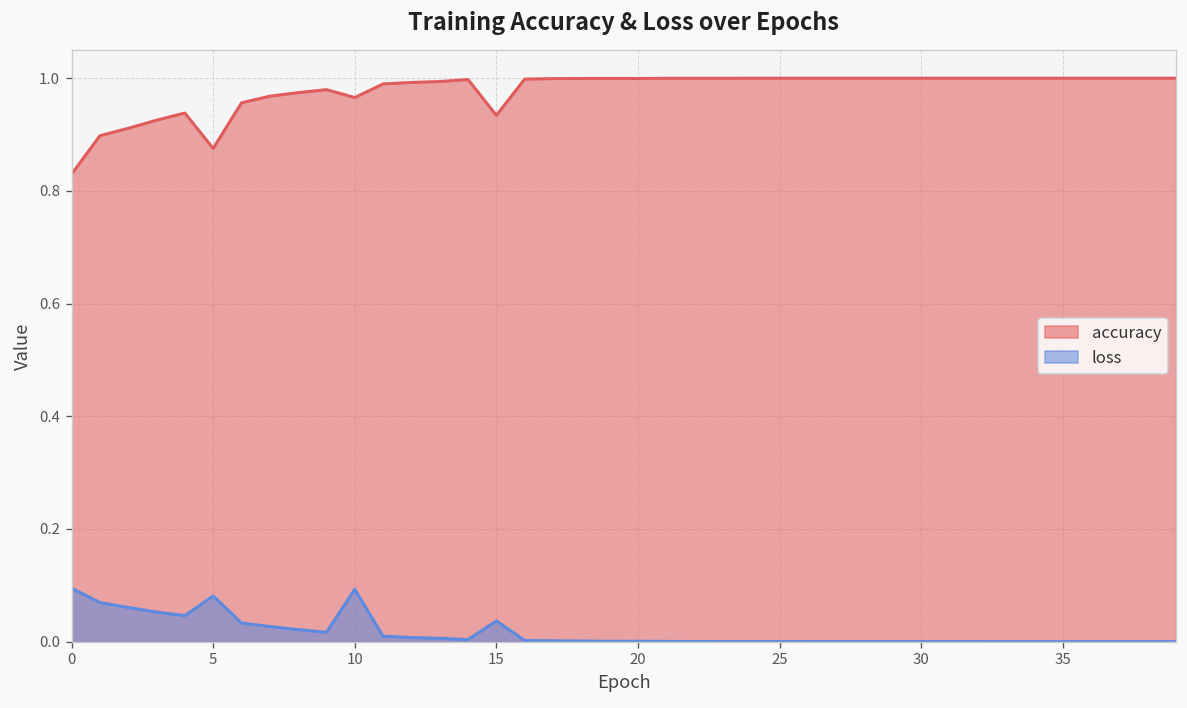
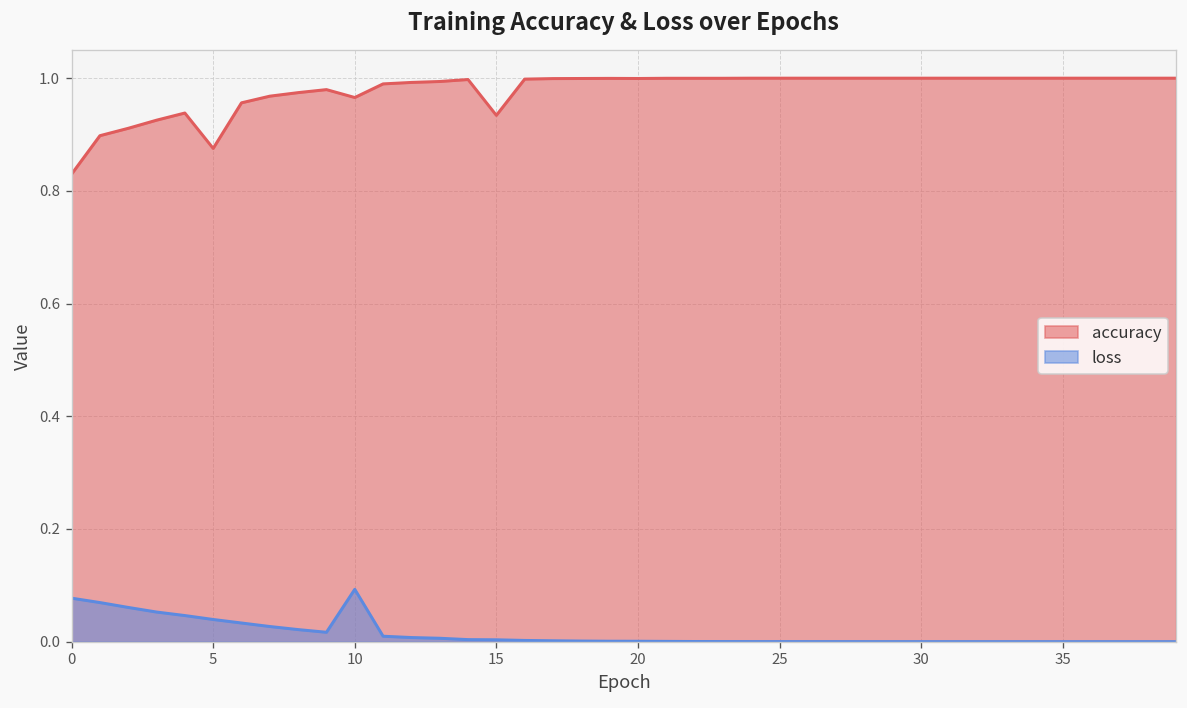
  {
    "accuracy": {
      "0": 0.83,
      "5": 0.88,
      "10": 0.97,
      "15": 0.93,
      "20": 1.00,
      "25": 1.00,
      "30": 1.00,
      "35": 1.00
    },
    "loss": {
-     "0": 0.09,
-     "5": 0.08,
+     "0": 0.08,
+     "5": 0.04,
      "10": 0.09,
-     "15": 0.04,
+     "15": 0.00,
      "20": 0.00,
      "25": 0.00,
      "30": 0.00,
      "35": 0.00
    }
  }
